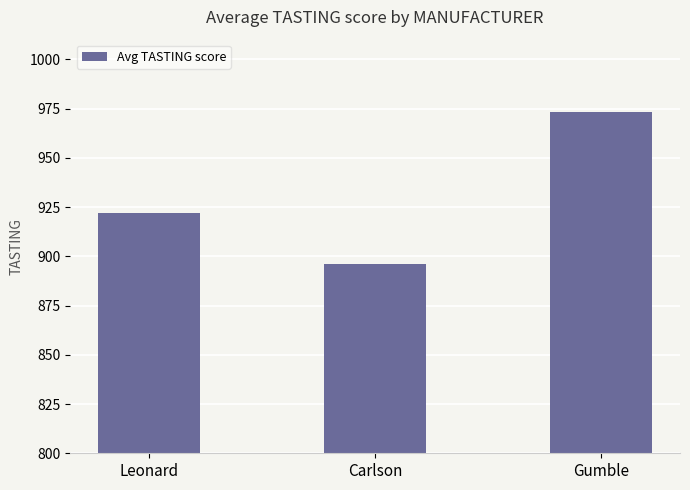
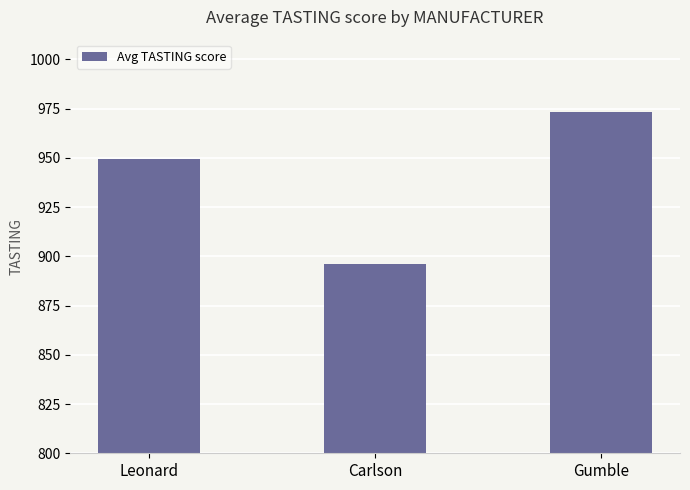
  {
-   "Leonard": 922,
+   "Leonard": 950,
    "Carlson": 896,
    "Gumble": 974
  }
